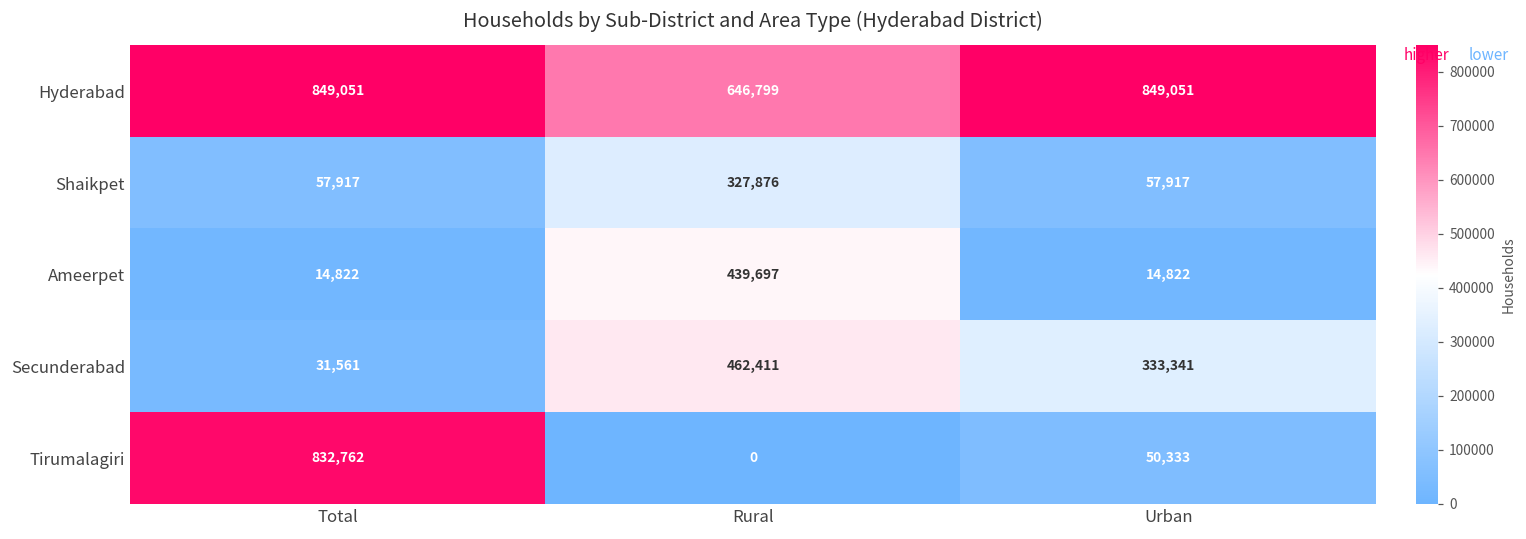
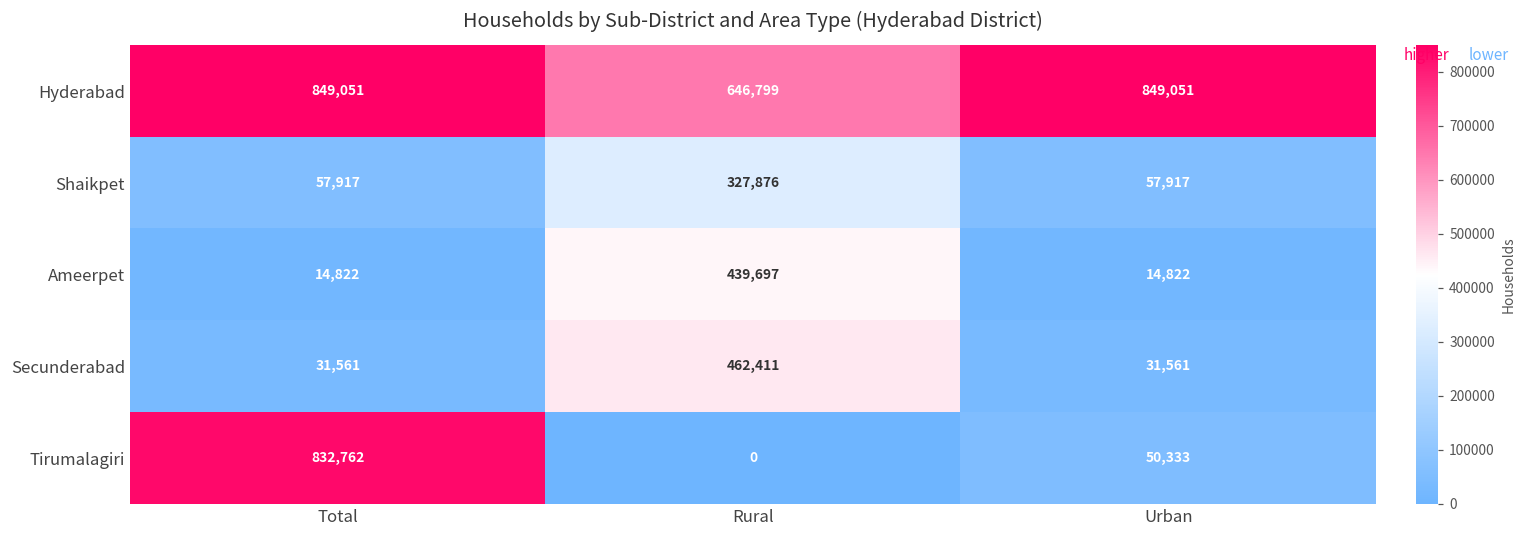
  {
    "Hyderabad": {
      "Total": "849,051",
      "Rural": "646,799",
      "Urban": "849,051"
    },
    "Shaikpet": {
      "Total": "57,917",
      "Rural": "327,876",
      "Urban": "57,917"
    },
    "Ameerpet": {
      "Total": "14,822",
      "Rural": "439,697",
      "Urban": "14,822"
    },
    "Secunderabad": {
      "Total": "31,561",
      "Rural": "462,411",
-     "Urban": "333,341"
+     "Urban": "31,561"
    },
    "Tirumalagiri": {
      "Total": "832,762",
      "Rural": "0",
      "Urban": "50,333"
    }
  }
